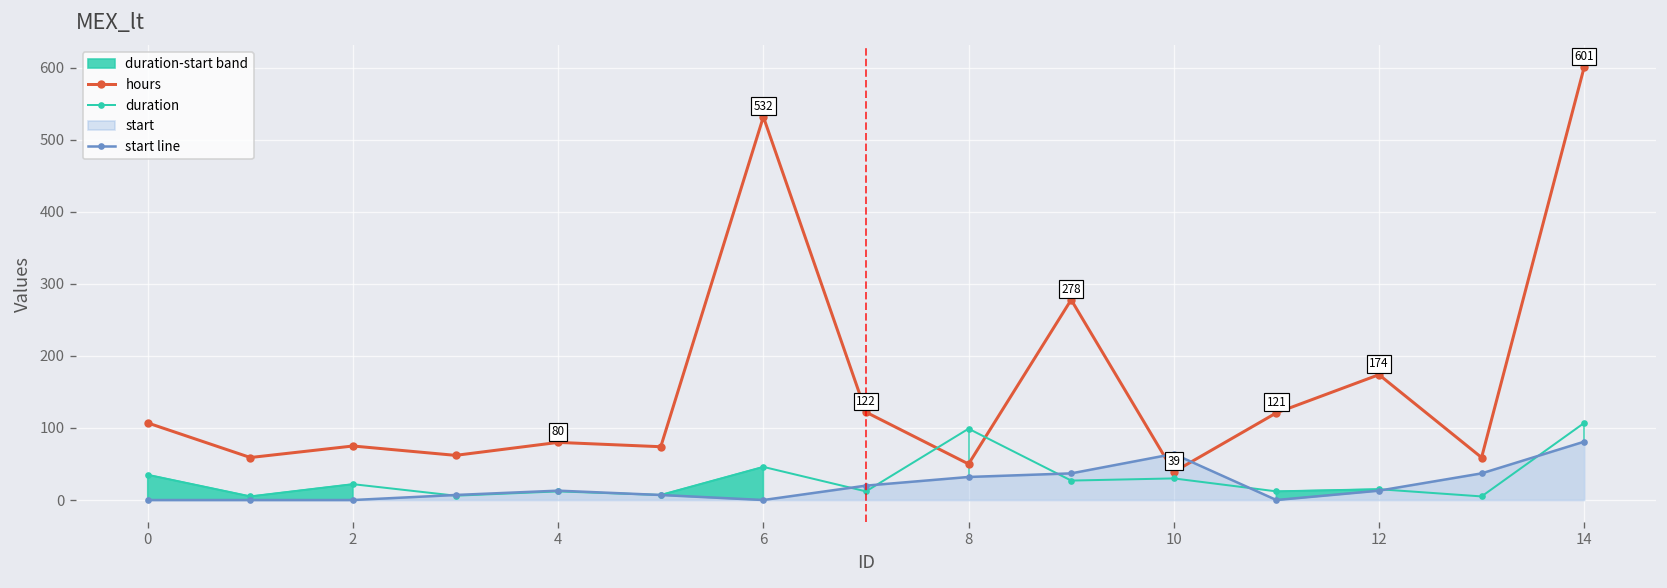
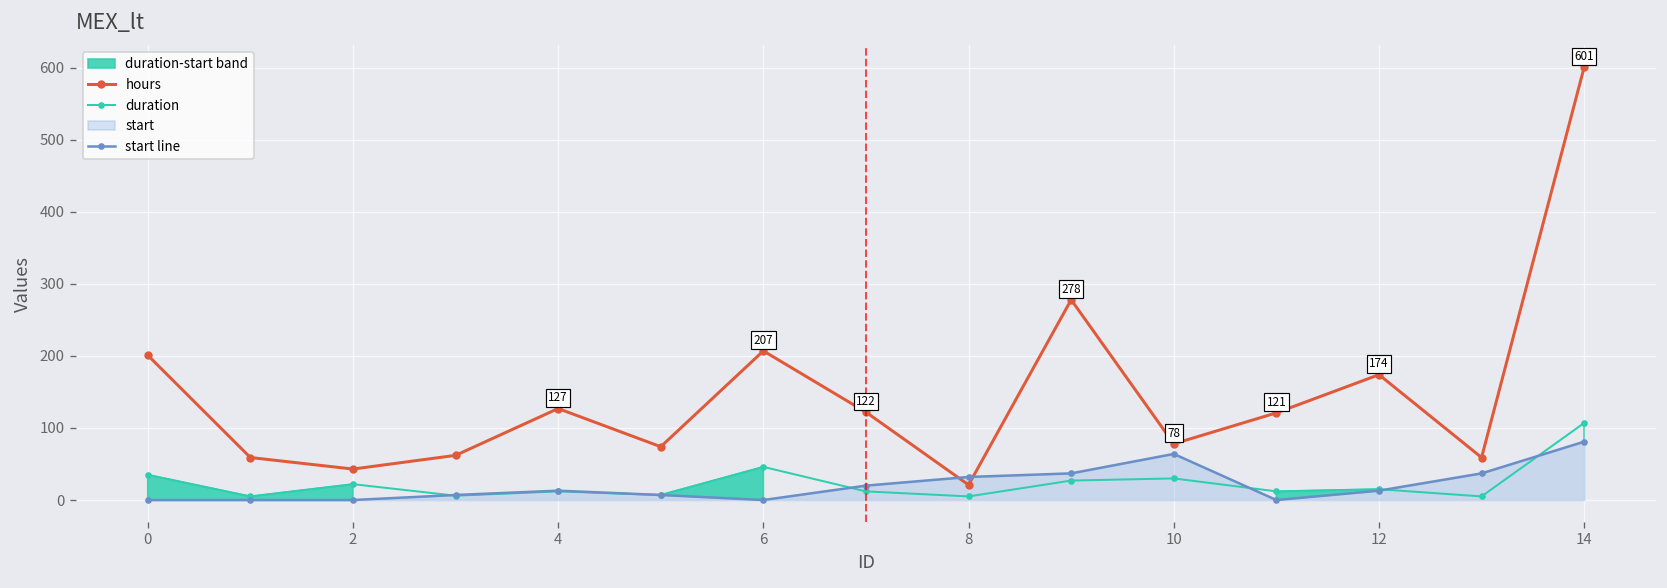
  {
    "hours": {
-     "0": 110,
-     "2": 80,
-     "4": 80,
-     "6": 532,
-     "8": 50,
-     "10": 39
+     "0": 200,
+     "2": 40,
+     "4": 127,
+     "6": 207,
+     "8": 20,
+     "10": 78
    },
    "duration": {
      "0": 40,
      "2": 20,
      "6": 50,
-     "8": 100,
+     "8": 10,
      "10": 30,
      "14": 110
    },
    "start": {
      "0": 0,
      "2": 0,
      "6": 0,
      "8": 30,
      "14": 80
    }
  }
